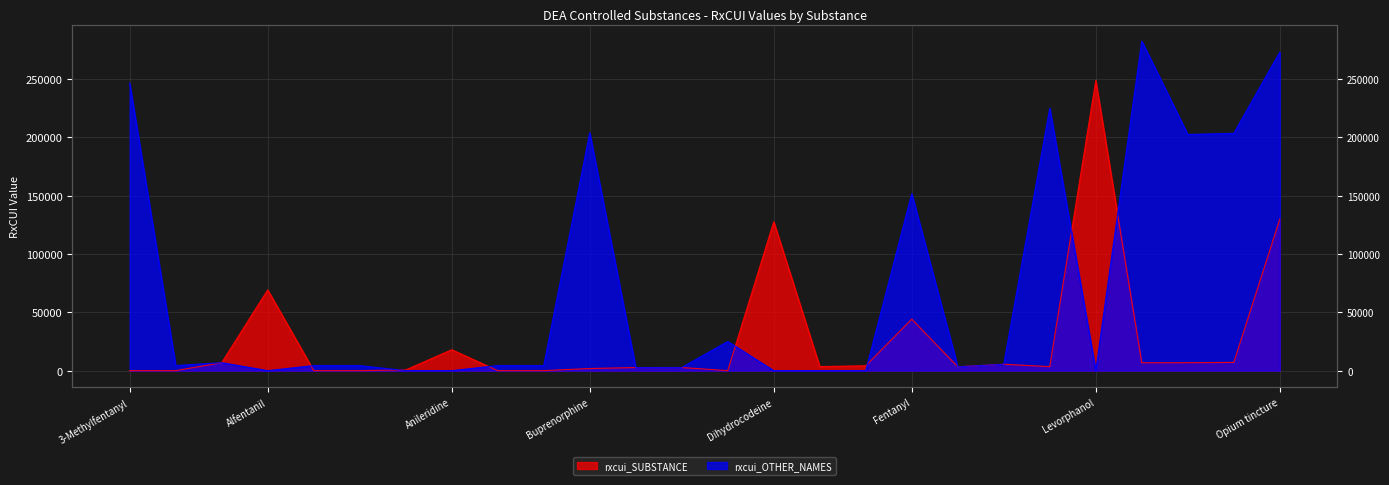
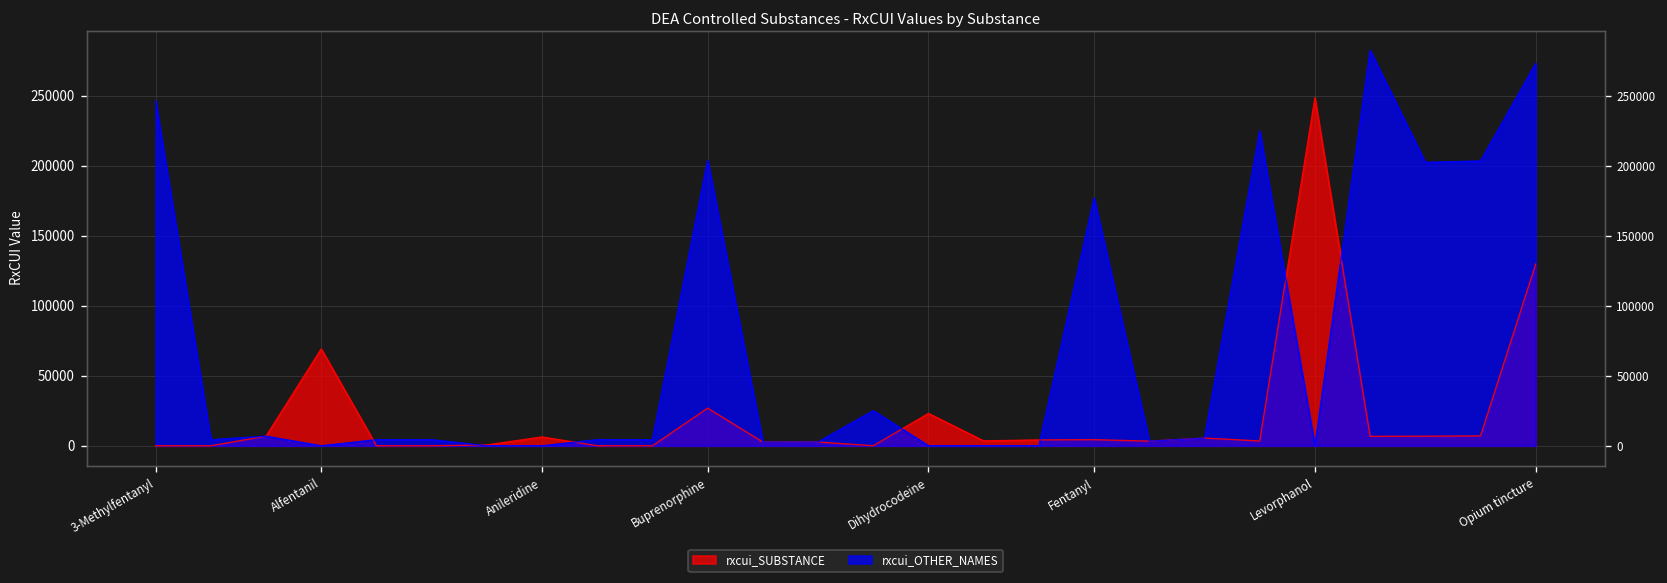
  {
    "rxcui_SUBSTANCE": {
      "3-Methylfentanyl": 0,
      "Alfentanil": 69000,
-     "Anileridine": 18000,
-     "Buprenorphine": 2000,
-     "Dihydrocodeine": 128000,
-     "Fentanyl": 44000,
+     "Anileridine": 6000,
+     "Buprenorphine": 27000,
+     "Dihydrocodeine": 23000,
+     "Fentanyl": 4000,
      "Levorphanol": 249000,
      "Opium tincture": 130000
    },
    "rxcui_OTHER_NAMES": {
      "3-Methylfentanyl": 246000,
      "Alfentanil": 0,
      "Anileridine": 0,
      "Buprenorphine": 204000,
      "Dihydrocodeine": 0,
-     "Fentanyl": 152000,
+     "Fentanyl": 177000,
      "Levorphanol": 0,
      "Opium tincture": 273000
    }
  }
